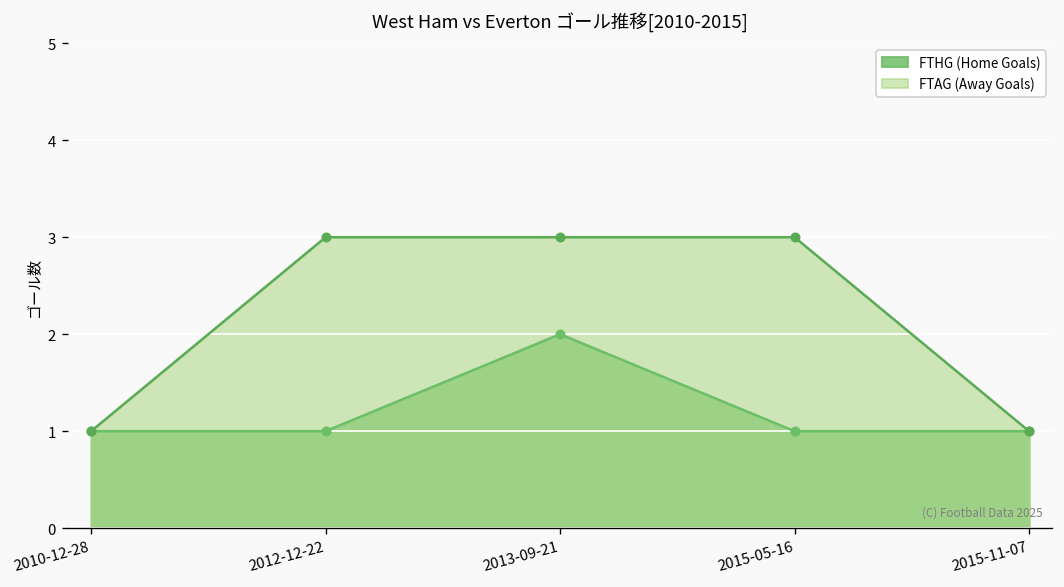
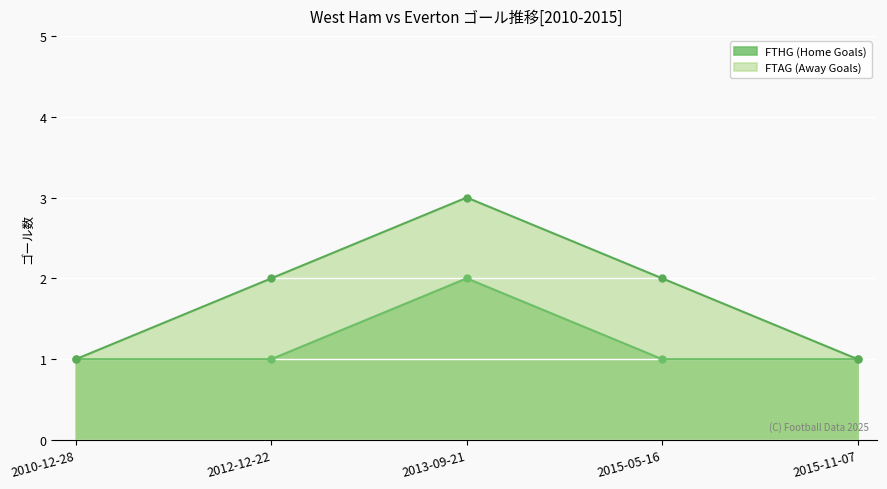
  {
    "FTHG (Home Goals)": {
      "2012-12-22": 1,
      "2013-09-21": 2,
      "2015-05-16": 1
    },
    "FTAG (Away Goals)": {
-     "2012-12-22": 3,
+     "2012-12-22": 2,
      "2013-09-21": 3,
-     "2015-05-16": 3
+     "2015-05-16": 2
    }
  }
